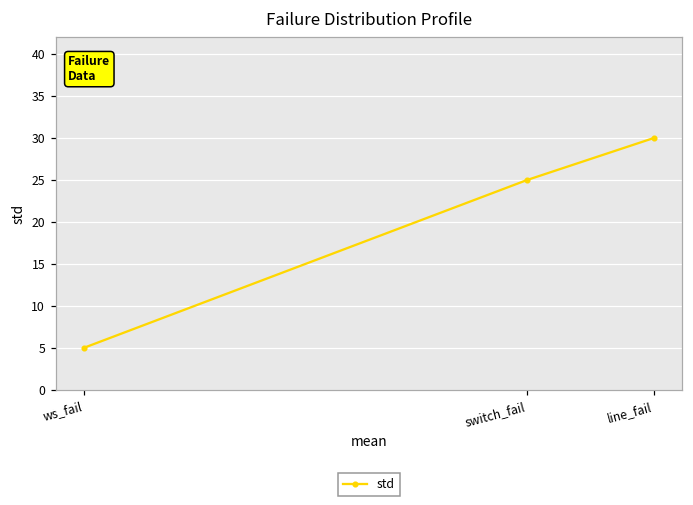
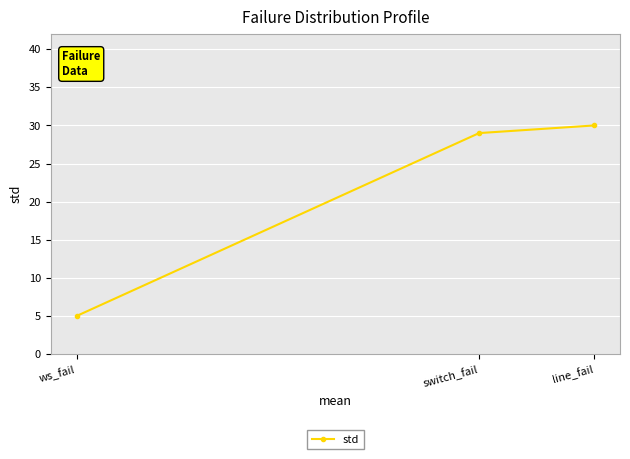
  {
    "ws_fail": 5,
-   "switch_fail": 25,
+   "switch_fail": 29,
    "line_fail": 30
  }
